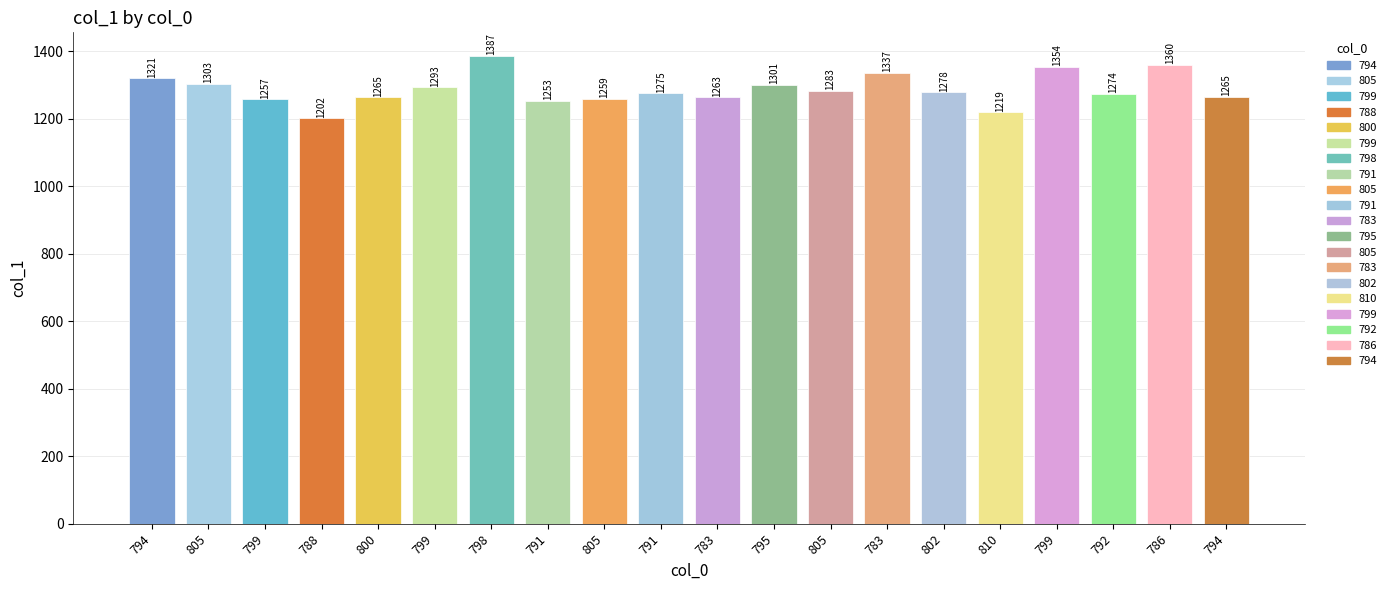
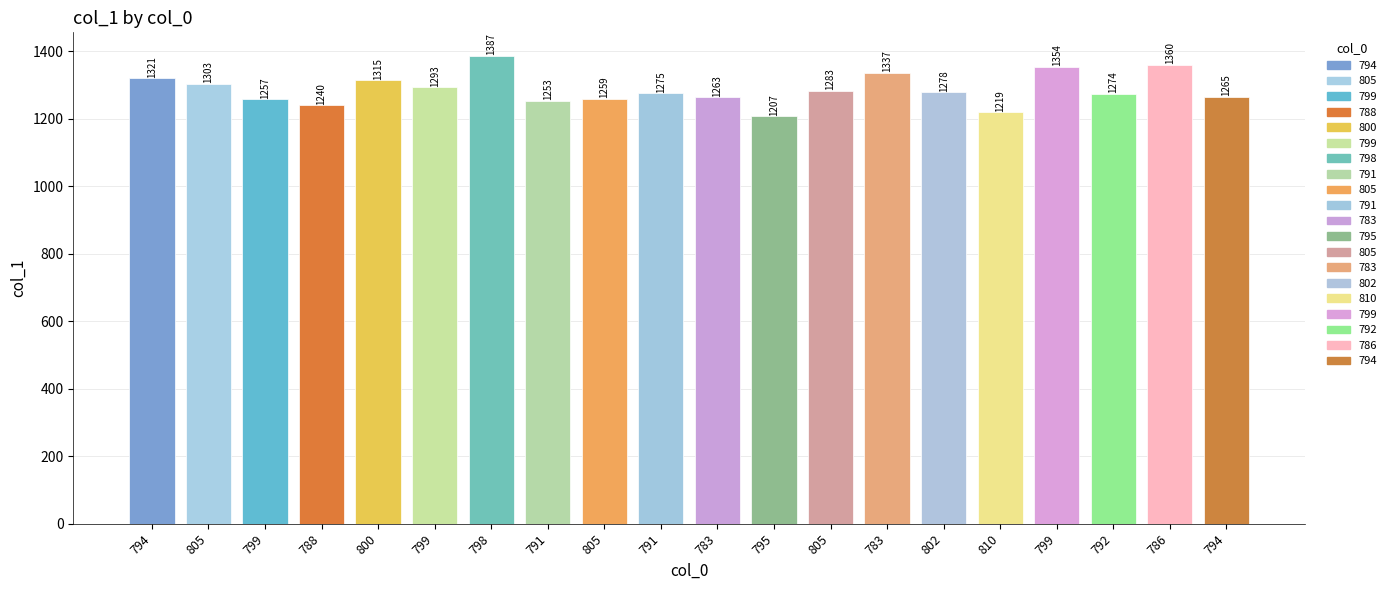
  {
-   "788": 1202,
-   "800": 1265,
+   "788": 1240,
+   "800": 1315,
    "798": 1387,
-   "795": 1301,
+   "795": 1207,
    "802": 1278,
    "810": 1219,
    "792": 1274,
    "786": 1360
  }
